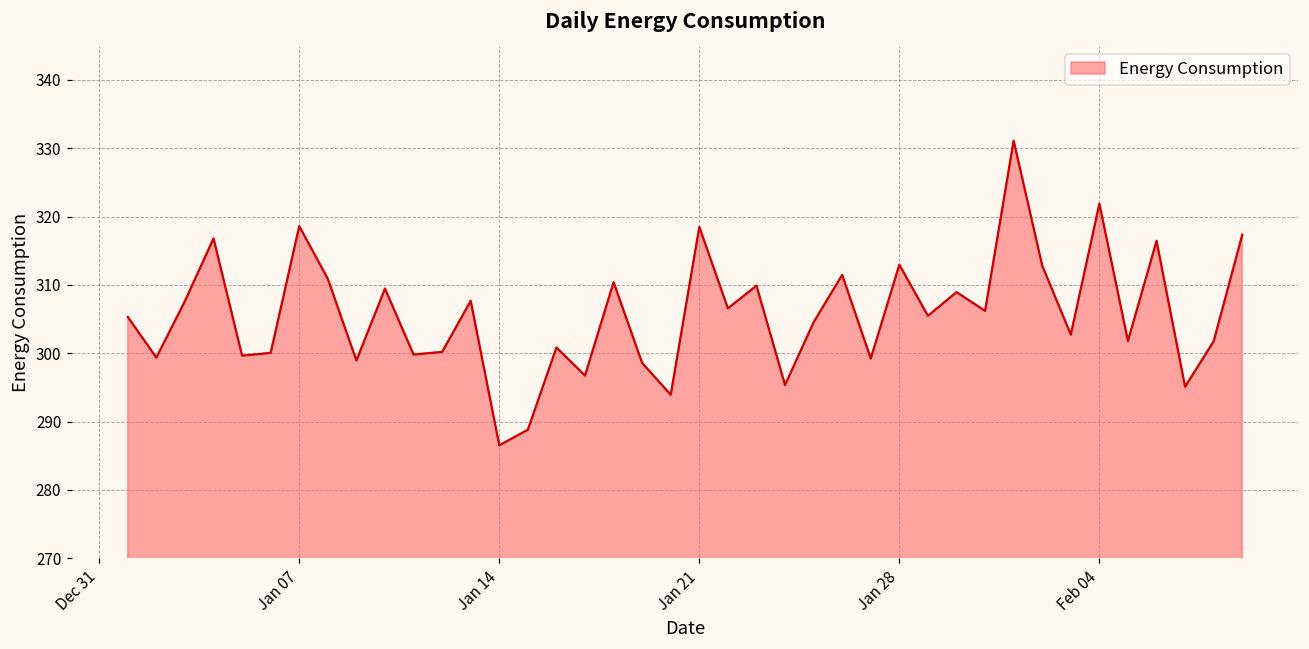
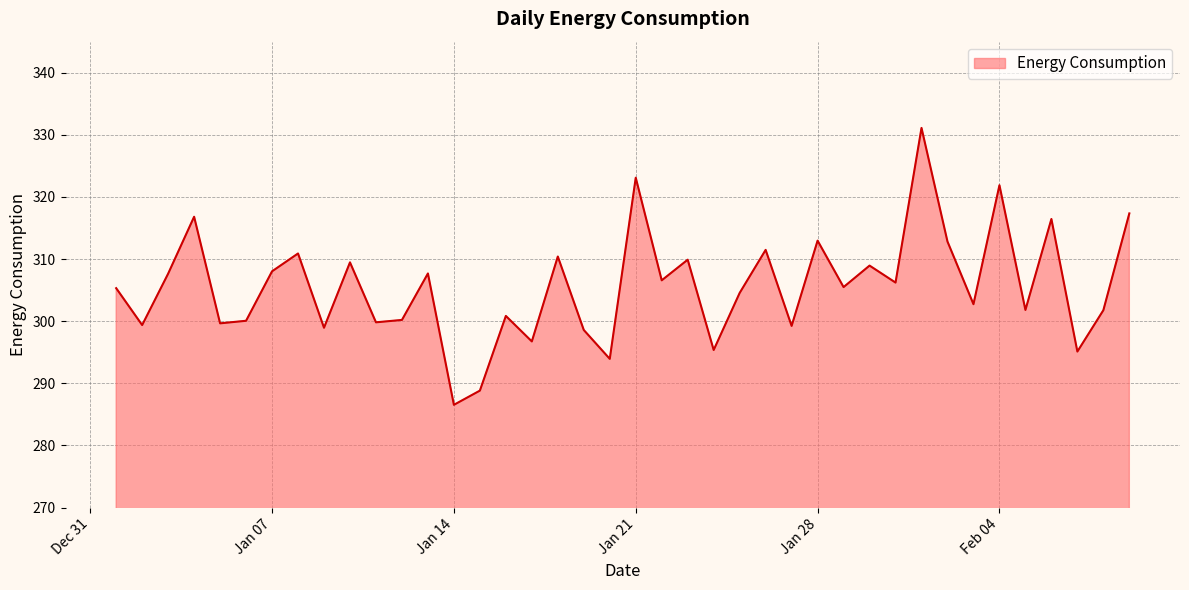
  {
-   "Jan 07": 319,
+   "Jan 07": 308,
    "Jan 14": 287,
-   "Jan 21": 318,
+   "Jan 21": 323,
    "Jan 28": 313,
    "Feb 04": 322
  }
